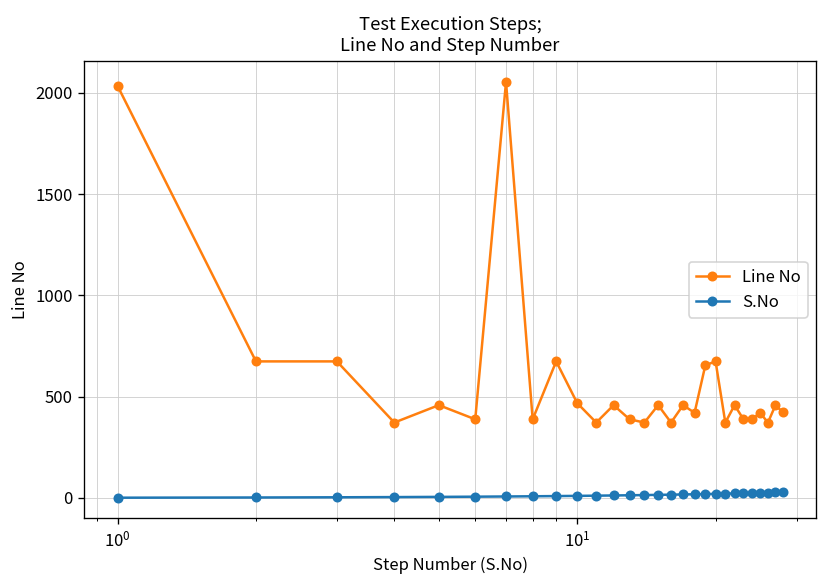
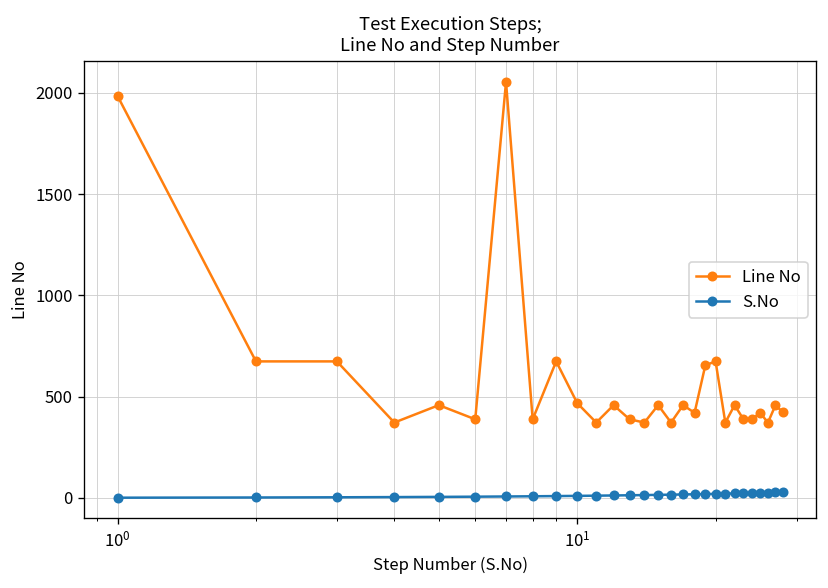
  {
    "Line No": {
-     "10^0": 2030,
+     "10^0": 1980,
      "10^1": 470
    },
    "S.No": {
      "10^0": 0,
      "10^1": 10
    }
  }
